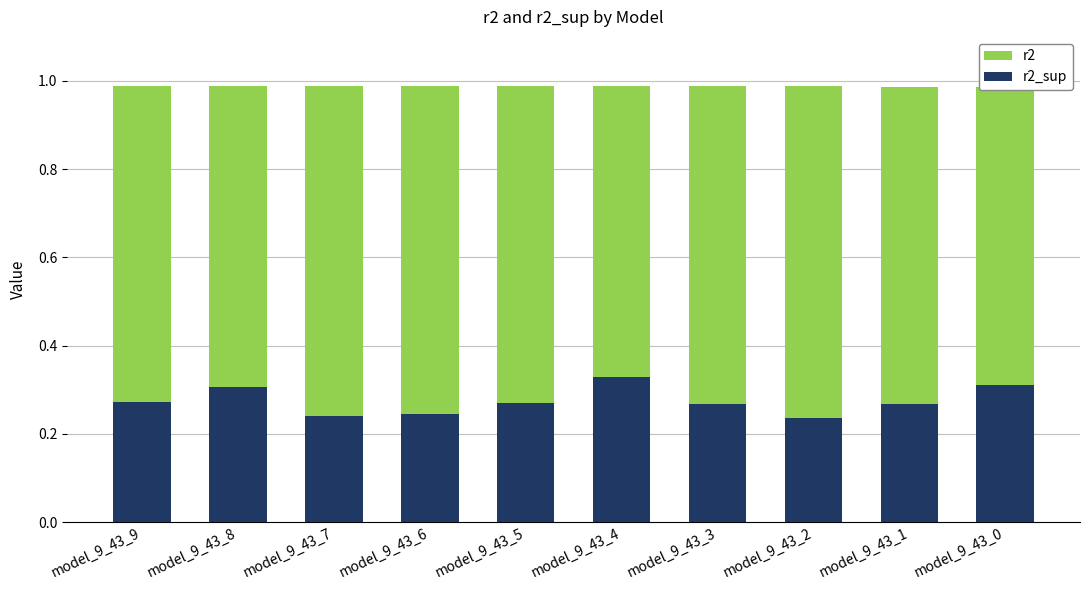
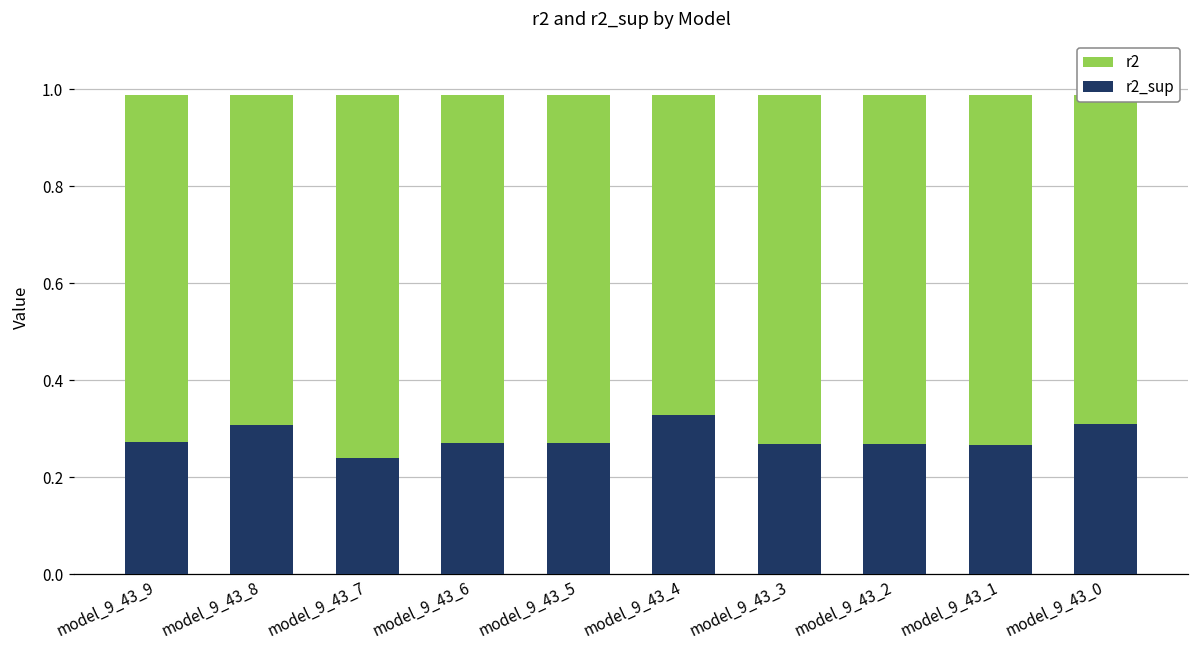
  {
    "r2": {
      "model_9_43_9": 0.99,
      "model_9_43_8": 0.99,
      "model_9_43_7": 0.99,
      "model_9_43_6": 0.99,
      "model_9_43_5": 0.99,
      "model_9_43_4": 0.99,
      "model_9_43_3": 0.99,
      "model_9_43_2": 0.99,
      "model_9_43_1": 0.99
    },
    "r2_sup": {
-     "model_9_43_6": 0.24,
-     "model_9_43_2": 0.24
+     "model_9_43_6": 0.27,
+     "model_9_43_2": 0.27
    }
  }
